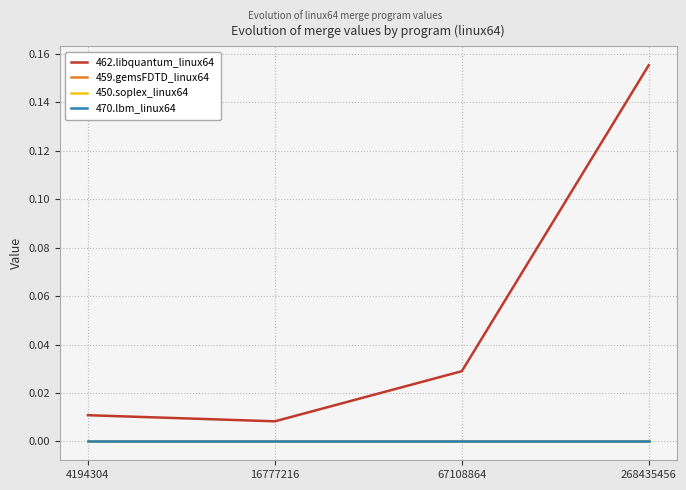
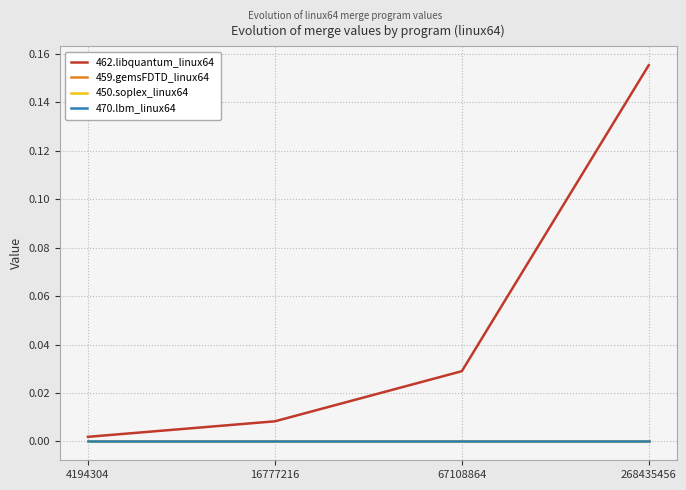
  {
    "462.libquantum_linux64": {
-     "4194304": 0.011,
+     "4194304": 0.002,
      "16777216": 0.008,
      "67108864": 0.029,
      "268435456": 0.155
    },
    "470.lbm_linux64": {
      "4194304": 0.000,
      "16777216": 0.000,
      "67108864": 0.000,
      "268435456": 0.000
    }
  }
